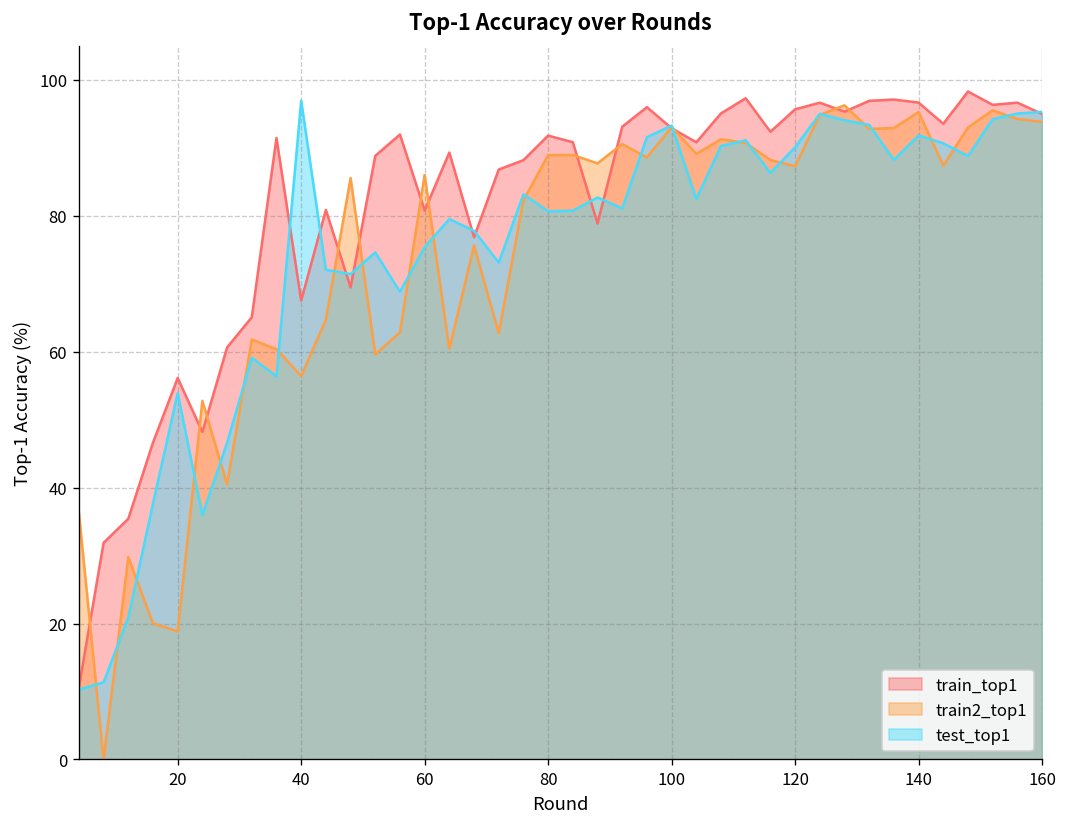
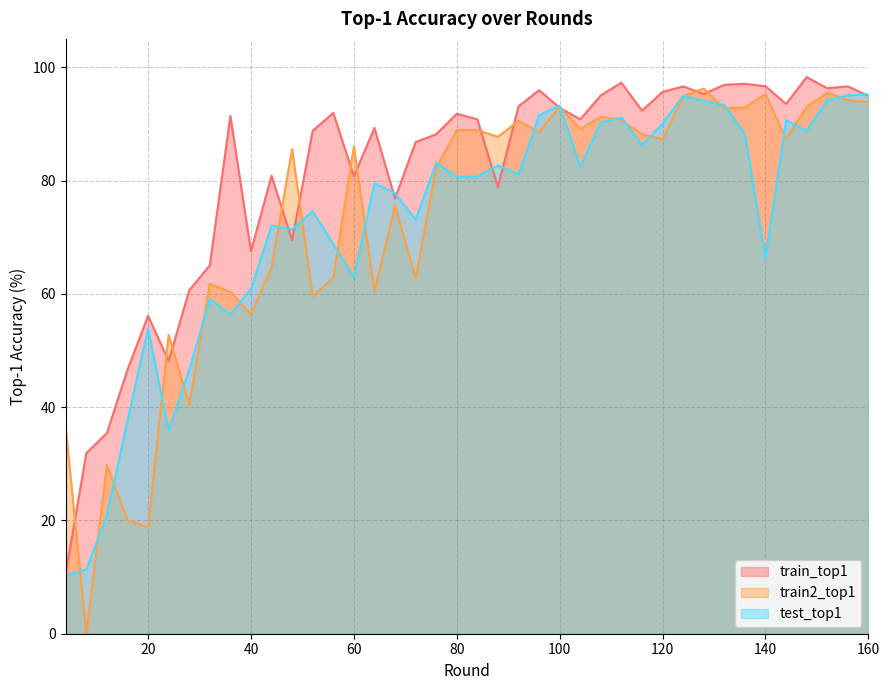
  {
    "test_top1": {
      "20": 54,
-     "40": 97,
-     "60": 75,
+     "40": 61,
+     "60": 63,
      "80": 81,
      "120": 90,
-     "140": 92
+     "140": 66
    }
  }
